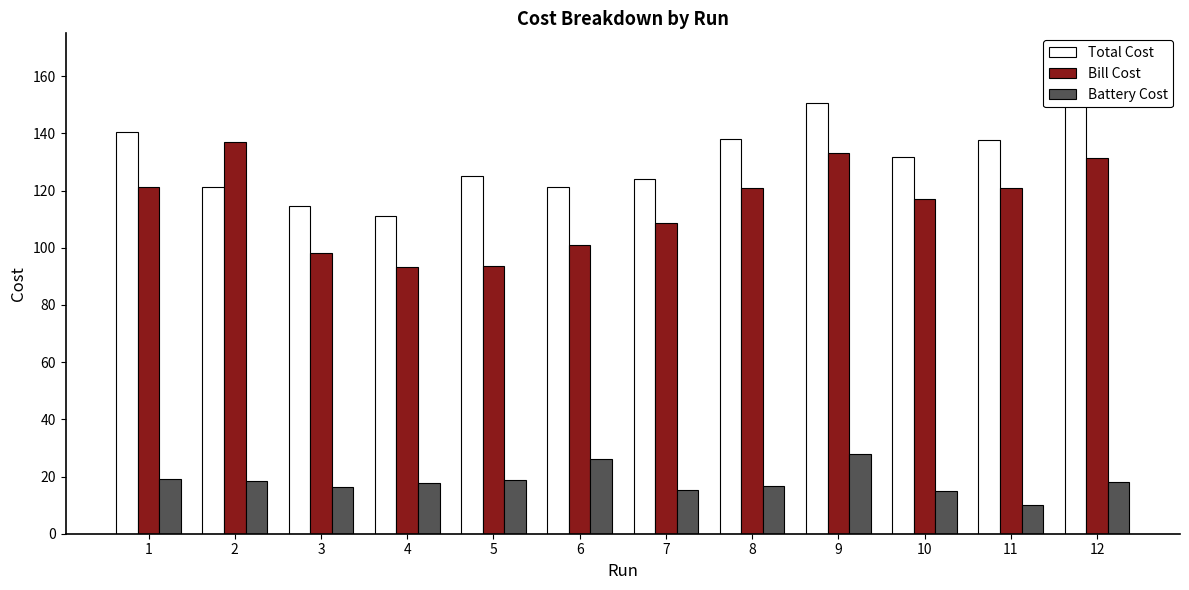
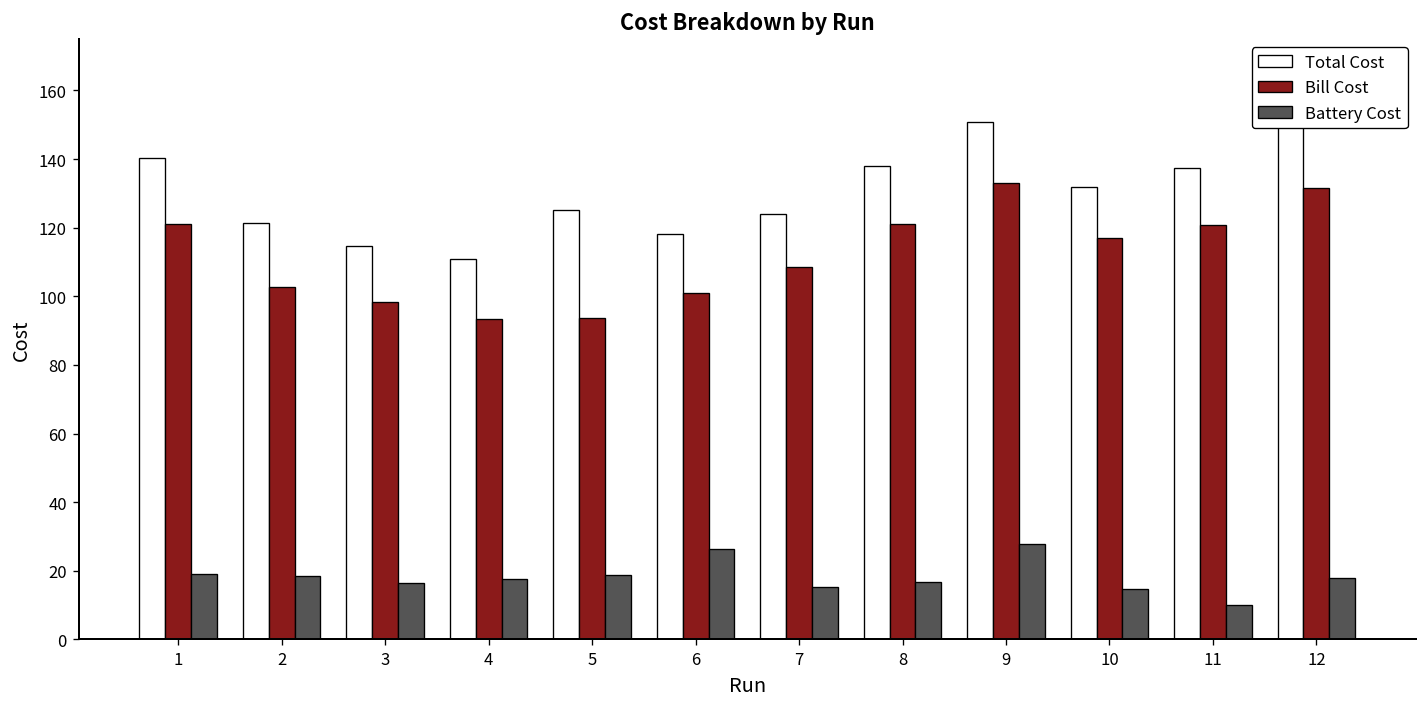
  {
    "Total Cost": {
      "1": 140,
      "2": 121,
      "3": 115,
      "4": 111,
      "5": 125,
-     "6": 121,
+     "6": 118,
      "7": 124,
      "8": 138,
      "9": 151,
      "10": 132,
      "11": 138
    },
    "Bill Cost": {
      "1": 121,
-     "2": 137,
+     "2": 103,
      "3": 98,
      "4": 93,
      "5": 94,
      "6": 101,
      "7": 109,
      "8": 121,
      "9": 133,
      "10": 117,
      "11": 121,
      "12": 132
    },
    "Battery Cost": {
      "1": 19,
      "2": 19,
      "3": 16,
      "4": 18,
      "5": 19,
      "6": 26,
      "7": 15,
      "8": 17,
      "9": 28,
      "10": 15,
      "11": 10,
      "12": 18
    }
  }
